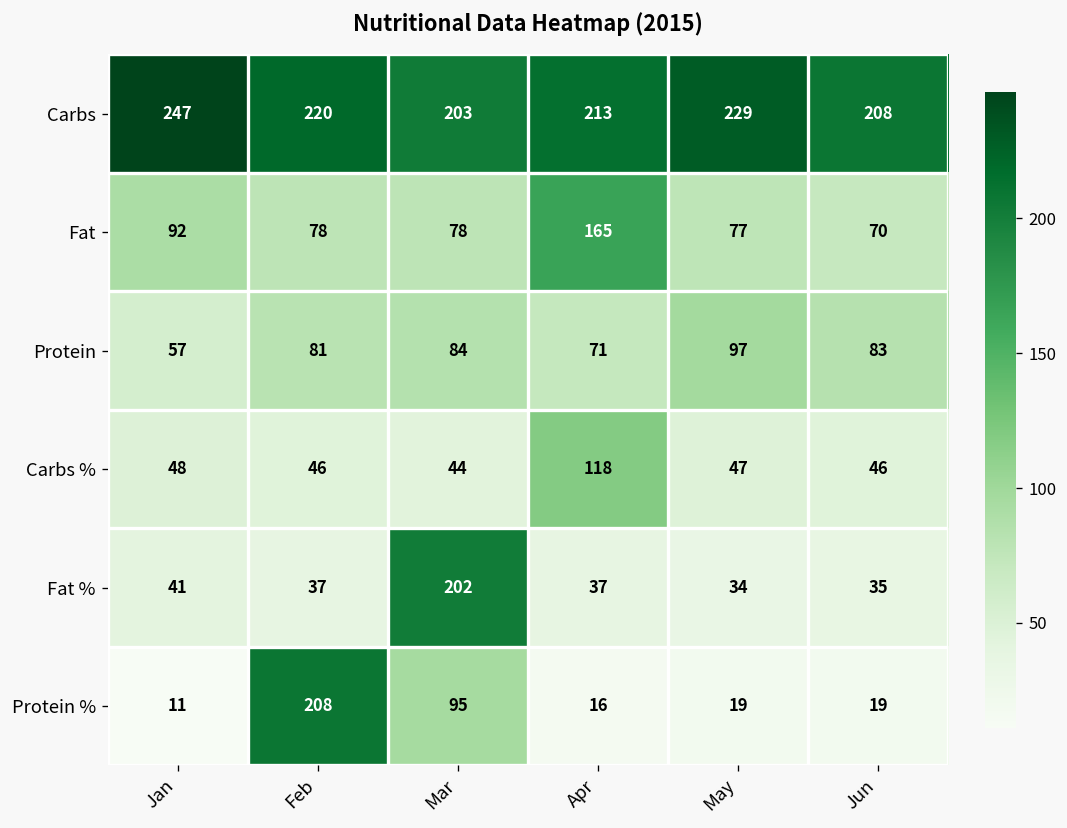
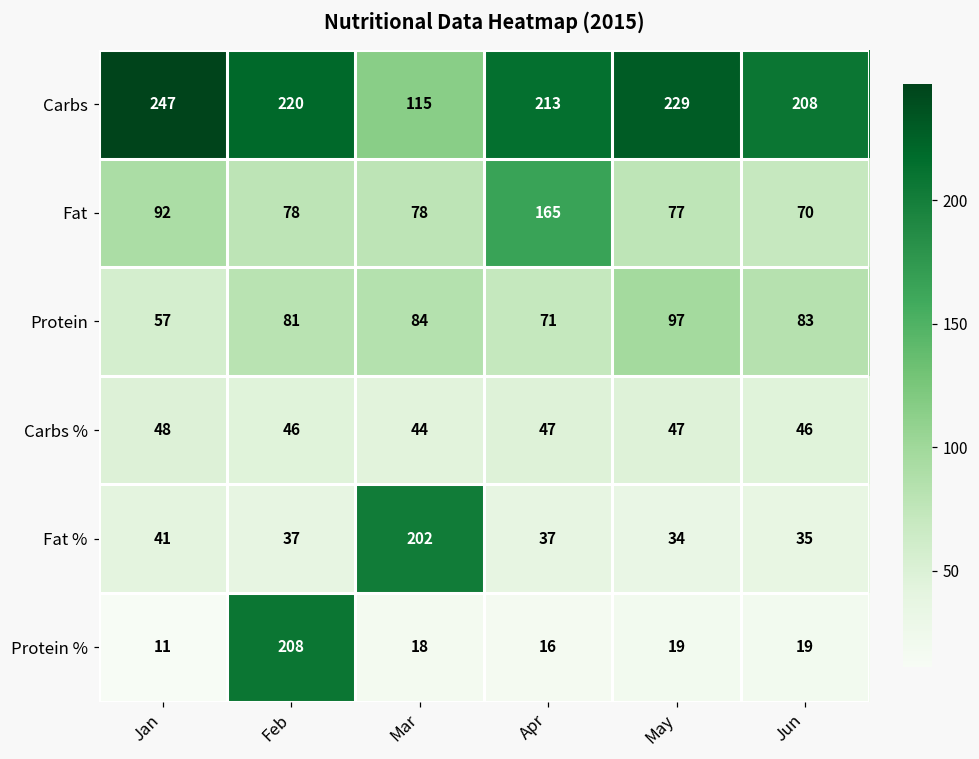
  {
    "Carbs": {
      "Jan": 247,
      "Feb": 220,
-     "Mar": 203,
+     "Mar": 115,
      "Apr": 213,
      "May": 229,
      "Jun": 208
    },
    "Fat": {
      "Jan": 92,
      "Feb": 78,
      "Mar": 78,
      "Apr": 165,
      "May": 77,
      "Jun": 70
    },
    "Protein": {
      "Jan": 57,
      "Feb": 81,
      "Mar": 84,
      "Apr": 71,
      "May": 97,
      "Jun": 83
    },
    "Carbs %": {
      "Jan": 48,
      "Feb": 46,
      "Mar": 44,
-     "Apr": 118,
+     "Apr": 47,
      "May": 47,
      "Jun": 46
    },
    "Fat %": {
      "Jan": 41,
      "Feb": 37,
      "Mar": 202,
      "Apr": 37,
      "May": 34,
      "Jun": 35
    },
    "Protein %": {
      "Jan": 11,
      "Feb": 208,
-     "Mar": 95,
+     "Mar": 18,
      "Apr": 16,
      "May": 19,
      "Jun": 19
    }
  }
